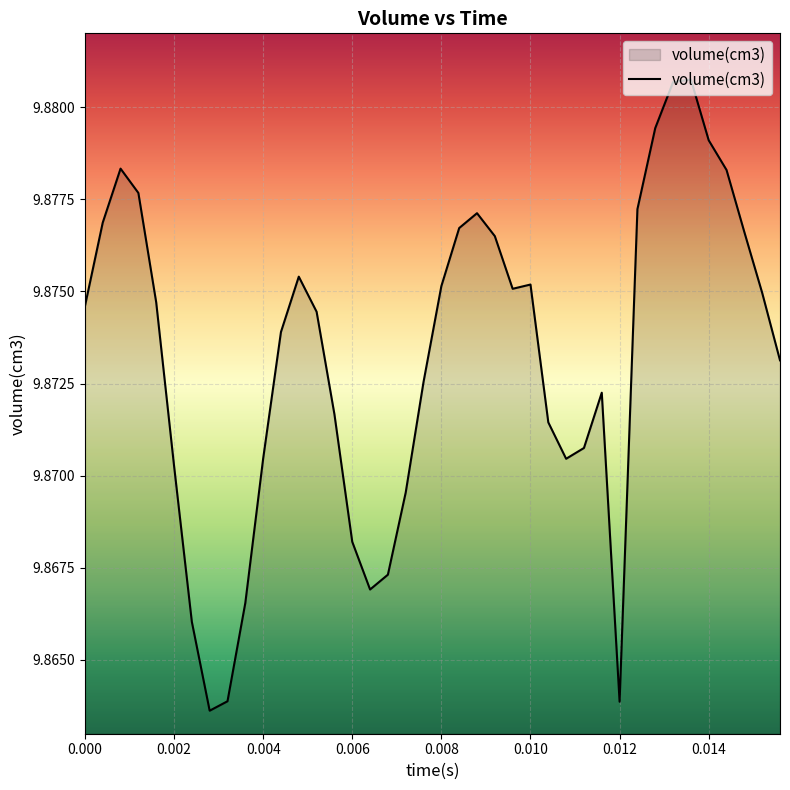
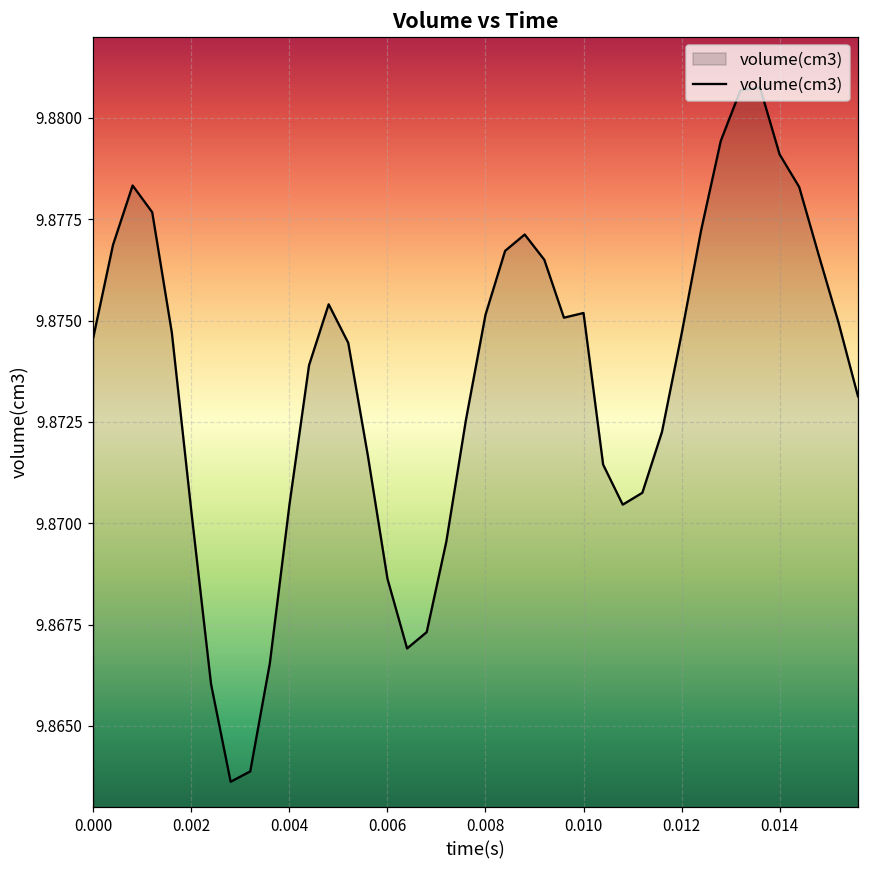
  {
    "0.000": 9.8746,
    "0.002": 9.8703,
    "0.004": 9.8705,
-   "0.006": 9.8682,
+   "0.006": 9.8686,
    "0.008": 9.8751,
    "0.010": 9.8752,
-   "0.012": 9.8639,
+   "0.012": 9.8747,
    "0.014": 9.8791
  }
